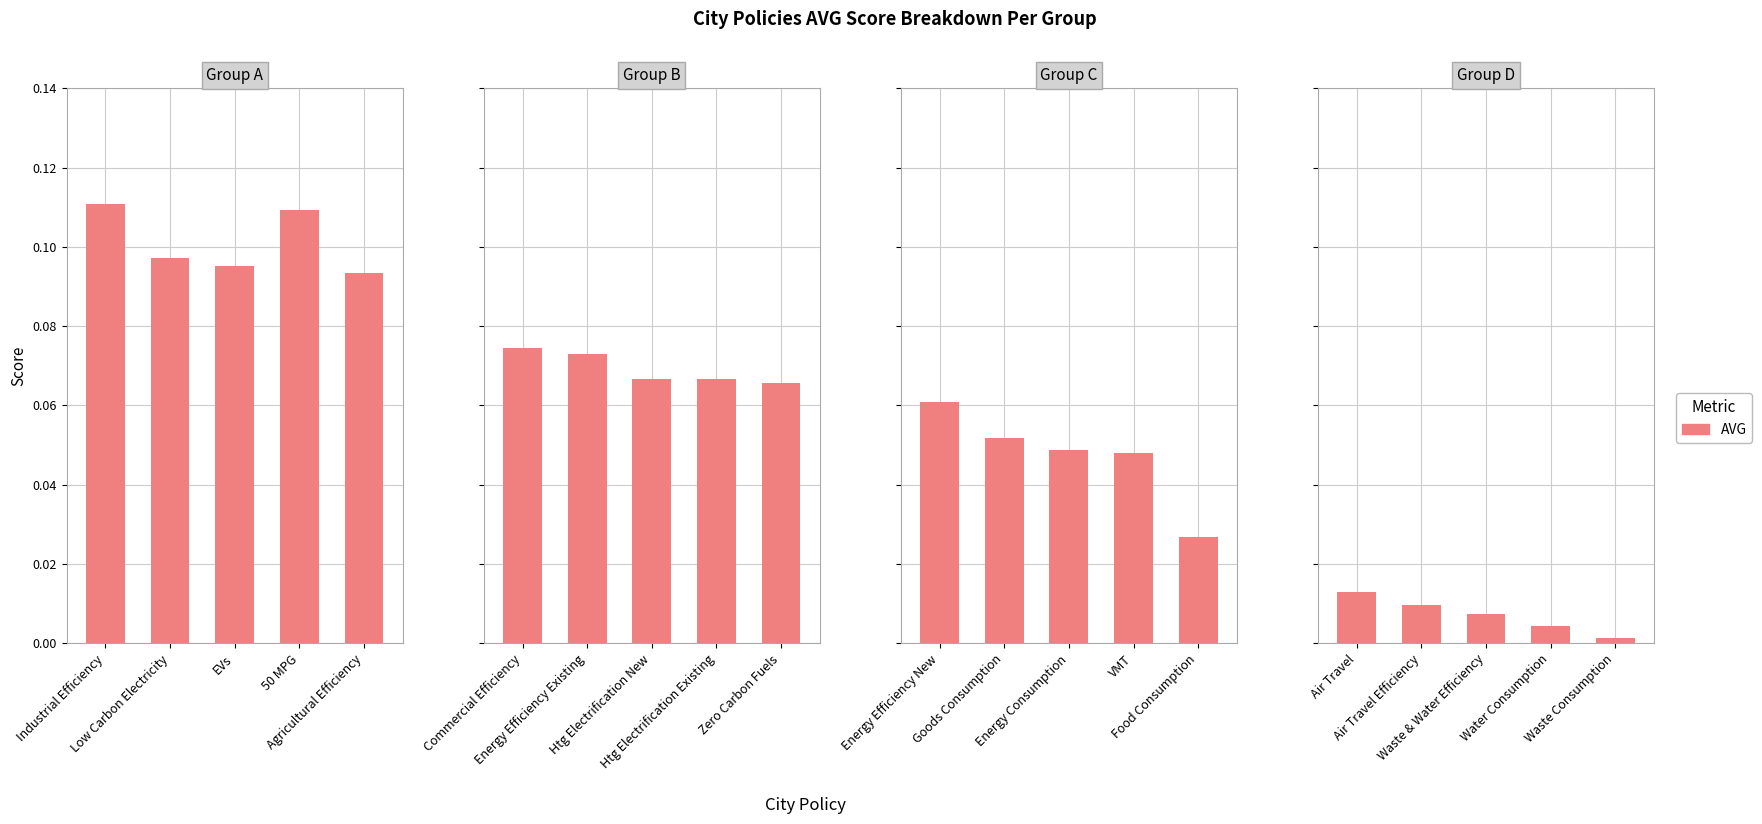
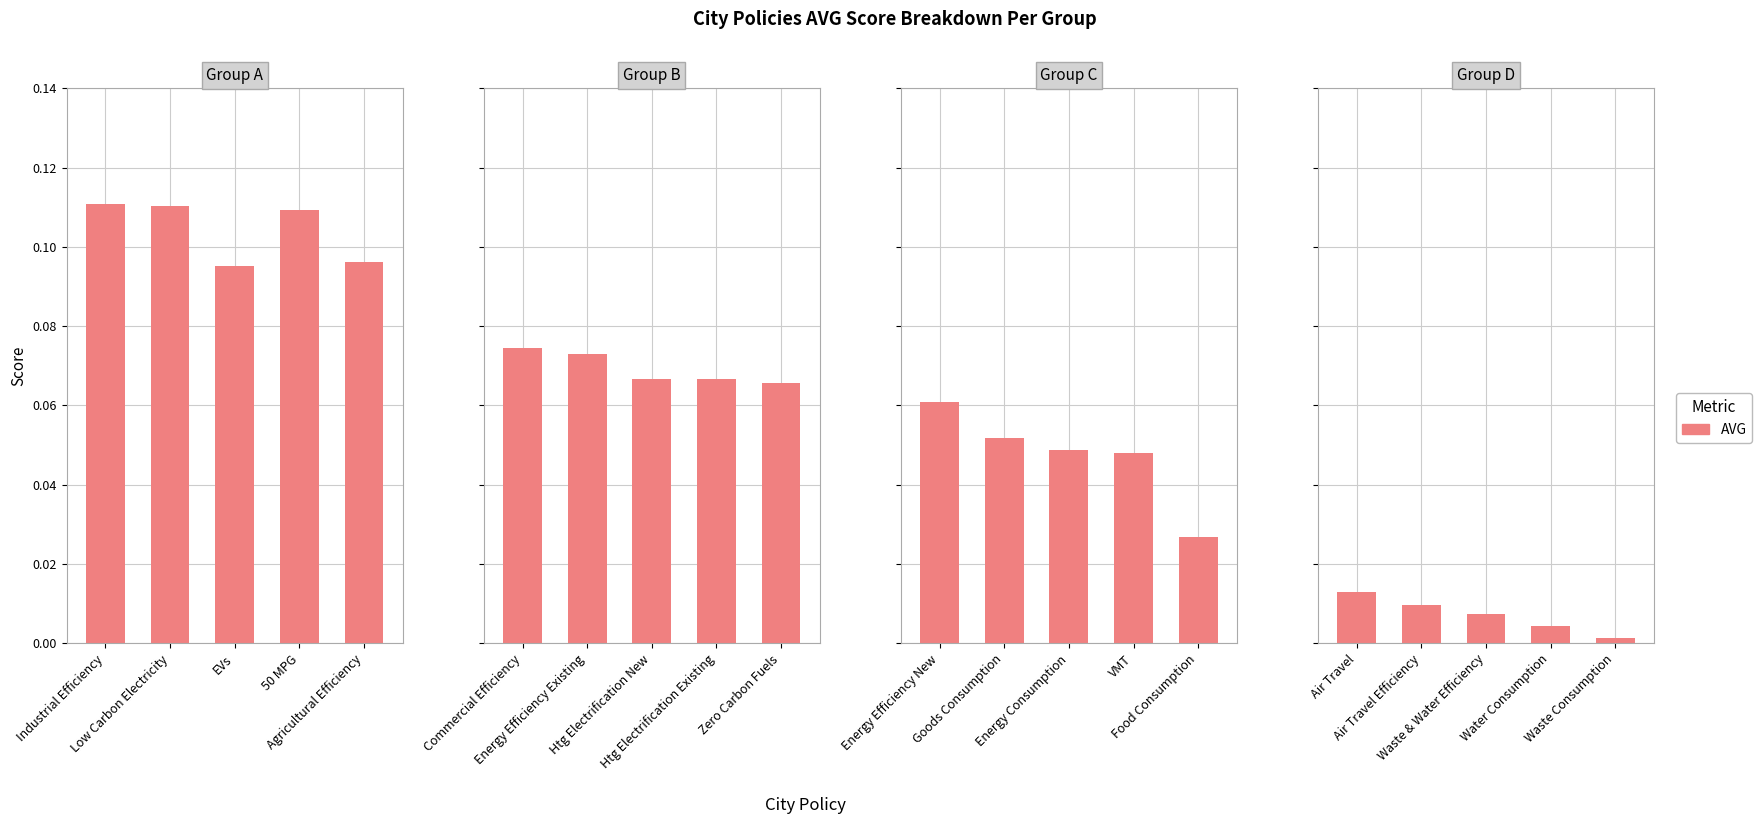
  {
    "Group A": {
      "Industrial Efficiency": 0.111,
-     "Low Carbon Electricity": 0.097,
+     "Low Carbon Electricity": 0.110,
      "EVs": 0.095,
      "50 MPG": 0.109,
-     "Agricultural Efficiency": 0.093
+     "Agricultural Efficiency": 0.096
    }
  }
